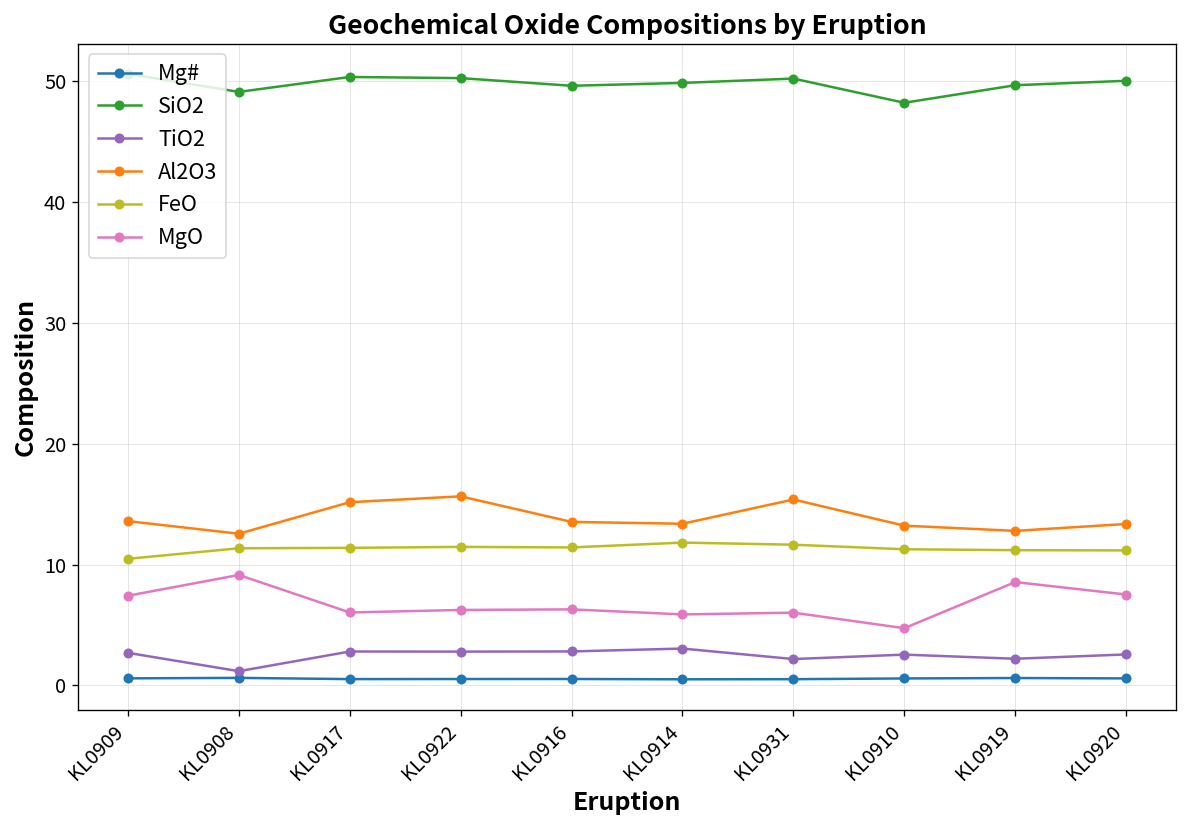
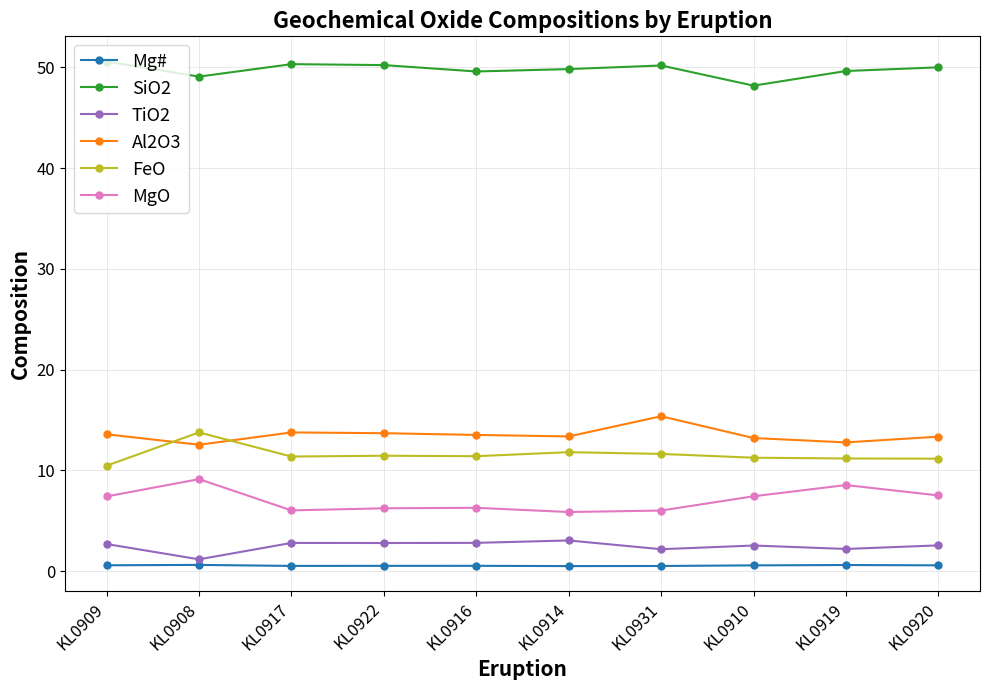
  {
    "Mg#": {
      "KL0909": 0.6,
      "KL0908": 0.6,
      "KL0917": 0.5,
      "KL0922": 0.5,
      "KL0916": 0.5,
      "KL0914": 0.5,
      "KL0931": 0.5,
      "KL0910": 0.6,
      "KL0919": 0.6,
      "KL0920": 0.6
    },
    "SiO2": {
      "KL0908": 49.1,
      "KL0917": 50.3,
      "KL0922": 50.2,
      "KL0916": 49.6,
      "KL0914": 49.8,
      "KL0931": 50.2,
      "KL0910": 48.2,
      "KL0919": 49.6,
      "KL0920": 50.0
    },
    "TiO2": {
      "KL0909": 2.7,
      "KL0908": 1.2,
      "KL0917": 2.8,
      "KL0922": 2.8,
      "KL0916": 2.8,
      "KL0914": 3.1,
      "KL0931": 2.2,
      "KL0910": 2.6,
      "KL0919": 2.2,
      "KL0920": 2.6
    },
    "Al2O3": {
      "KL0909": 13.6,
      "KL0908": 12.5,
-     "KL0917": 15.2,
-     "KL0922": 15.6,
+     "KL0917": 13.8,
+     "KL0922": 13.7,
      "KL0916": 13.5,
      "KL0914": 13.4,
      "KL0931": 15.4,
      "KL0910": 13.2,
      "KL0919": 12.8,
      "KL0920": 13.4
    },
    "FeO": {
      "KL0909": 10.5,
-     "KL0908": 11.3,
+     "KL0908": 13.8,
      "KL0917": 11.4,
      "KL0922": 11.5,
      "KL0916": 11.4,
      "KL0914": 11.8,
      "KL0931": 11.6,
      "KL0910": 11.3,
      "KL0919": 11.2,
      "KL0920": 11.2
    },
    "MgO": {
      "KL0909": 7.4,
      "KL0908": 9.1,
      "KL0917": 6.0,
      "KL0922": 6.2,
      "KL0916": 6.3,
      "KL0914": 5.9,
      "KL0931": 6.0,
-     "KL0910": 4.7,
+     "KL0910": 7.4,
      "KL0919": 8.5,
      "KL0920": 7.5
    }
  }
